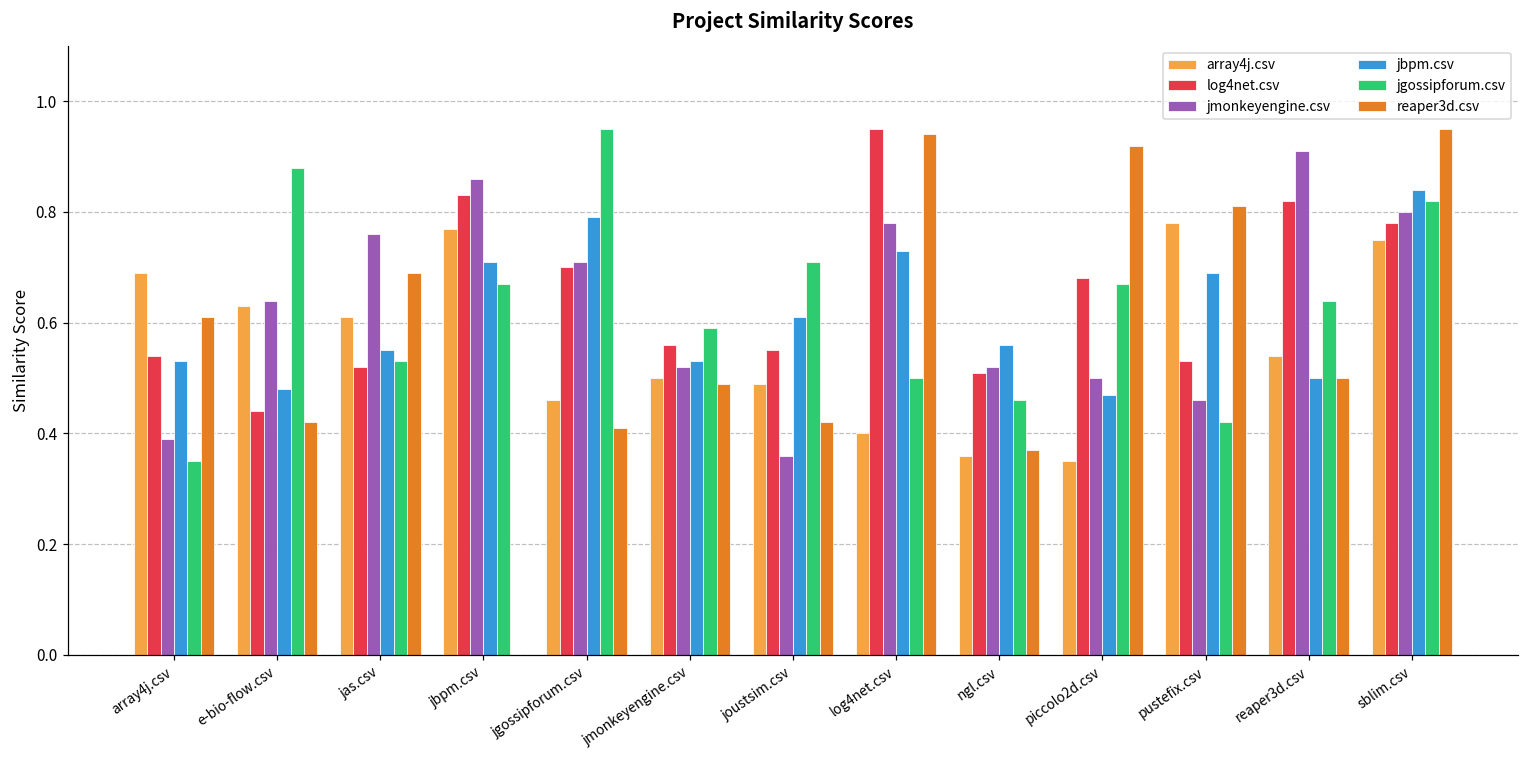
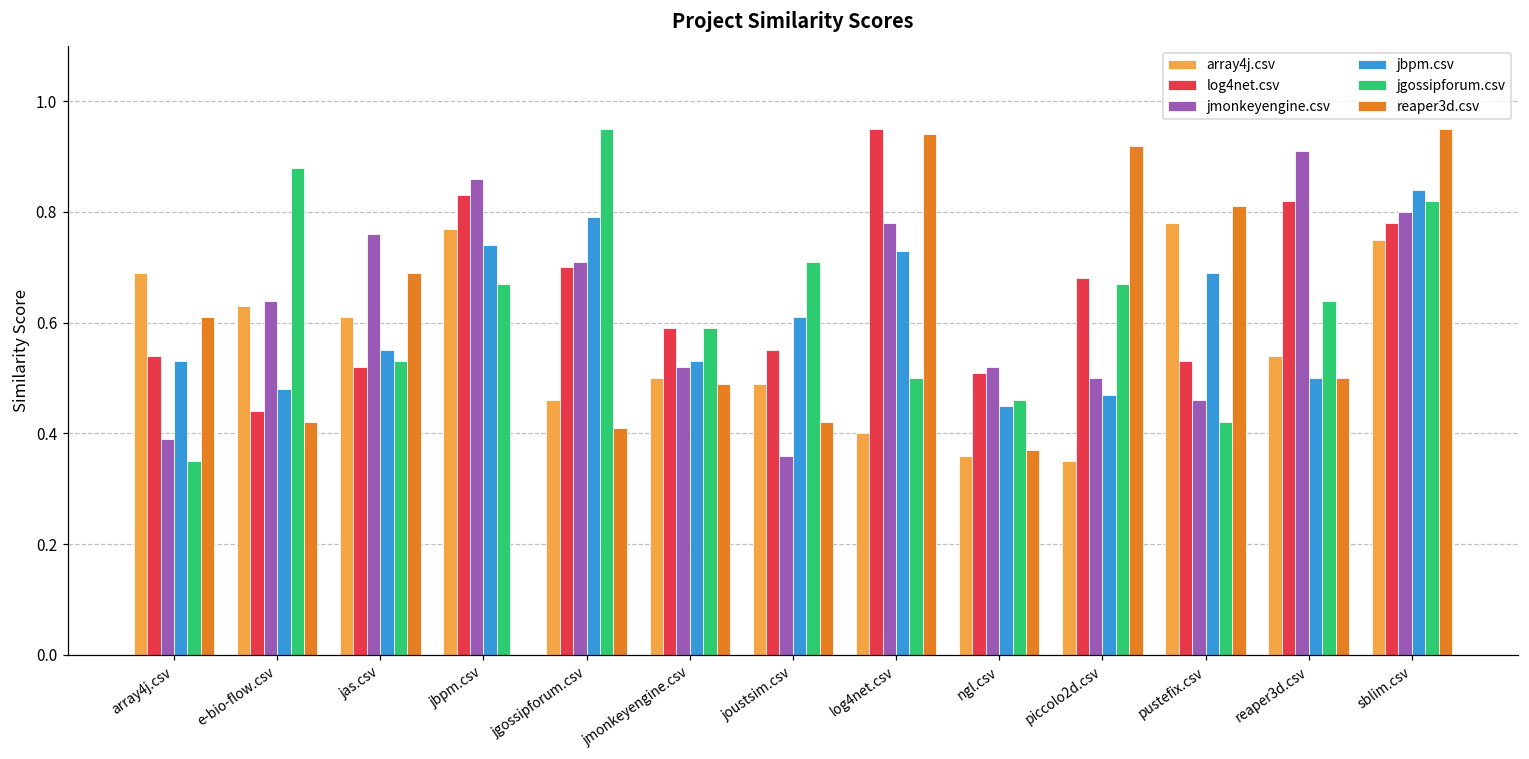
  {
    "log4net.csv": {
      "array4j.csv": 0.54,
      "e-bio-flow.csv": 0.44,
      "jas.csv": 0.52,
      "jbpm.csv": 0.83,
      "jgossipforum.csv": 0.70,
-     "jmonkeyengine.csv": 0.56,
+     "jmonkeyengine.csv": 0.59,
      "joustsim.csv": 0.55,
      "log4net.csv": 0.95,
      "ngl.csv": 0.51,
      "piccolo2d.csv": 0.68,
      "pustefix.csv": 0.53,
      "reaper3d.csv": 0.82,
      "sblim.csv": 0.78
    },
    "jmonkeyengine.csv": {
      "array4j.csv": 0.39,
      "e-bio-flow.csv": 0.64,
      "jas.csv": 0.76,
      "jbpm.csv": 0.86,
      "jgossipforum.csv": 0.71,
      "jmonkeyengine.csv": 0.52,
      "joustsim.csv": 0.36,
      "log4net.csv": 0.78,
      "ngl.csv": 0.52,
      "piccolo2d.csv": 0.50,
      "pustefix.csv": 0.46,
      "reaper3d.csv": 0.91,
      "sblim.csv": 0.80
    },
    "jbpm.csv": {
      "array4j.csv": 0.53,
      "e-bio-flow.csv": 0.48,
      "jas.csv": 0.55,
-     "jbpm.csv": 0.71,
+     "jbpm.csv": 0.74,
      "jgossipforum.csv": 0.79,
      "jmonkeyengine.csv": 0.53,
      "joustsim.csv": 0.61,
      "log4net.csv": 0.73,
-     "ngl.csv": 0.56,
+     "ngl.csv": 0.45,
      "piccolo2d.csv": 0.47,
      "pustefix.csv": 0.69,
      "reaper3d.csv": 0.50,
      "sblim.csv": 0.84
    },
    "jgossipforum.csv": {
      "array4j.csv": 0.35,
      "e-bio-flow.csv": 0.88,
      "jas.csv": 0.53,
      "jbpm.csv": 0.67,
      "jgossipforum.csv": 0.95,
      "jmonkeyengine.csv": 0.59,
      "joustsim.csv": 0.71,
      "log4net.csv": 0.50,
      "ngl.csv": 0.46,
      "piccolo2d.csv": 0.67,
      "pustefix.csv": 0.42,
      "reaper3d.csv": 0.64,
      "sblim.csv": 0.82
    }
  }
